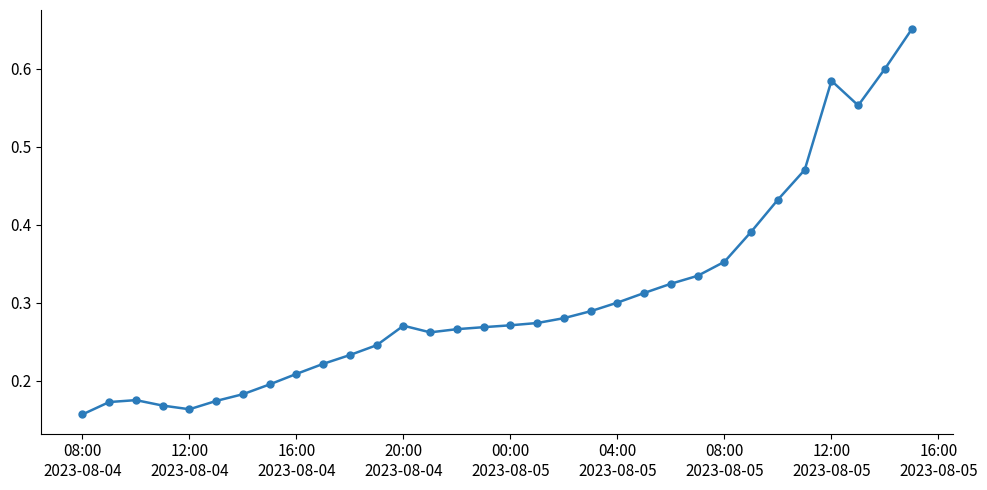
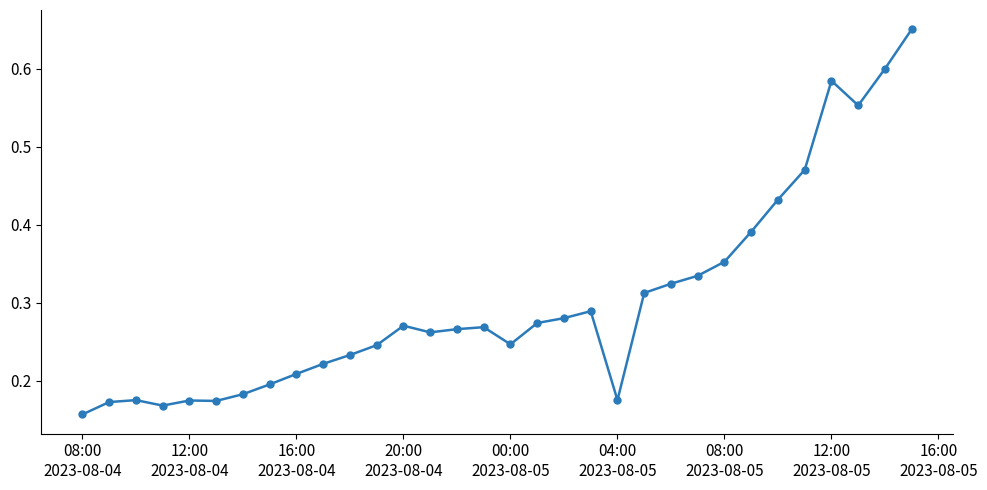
  {
    "08:00 2023-08-04": 0.16,
-   "12:00 2023-08-04": 0.16,
+   "12:00 2023-08-04": 0.17,
    "16:00 2023-08-04": 0.21,
    "20:00 2023-08-04": 0.27,
-   "00:00 2023-08-05": 0.27,
-   "04:00 2023-08-05": 0.30,
+   "00:00 2023-08-05": 0.25,
+   "04:00 2023-08-05": 0.18,
    "08:00 2023-08-05": 0.35,
    "12:00 2023-08-05": 0.58
  }
